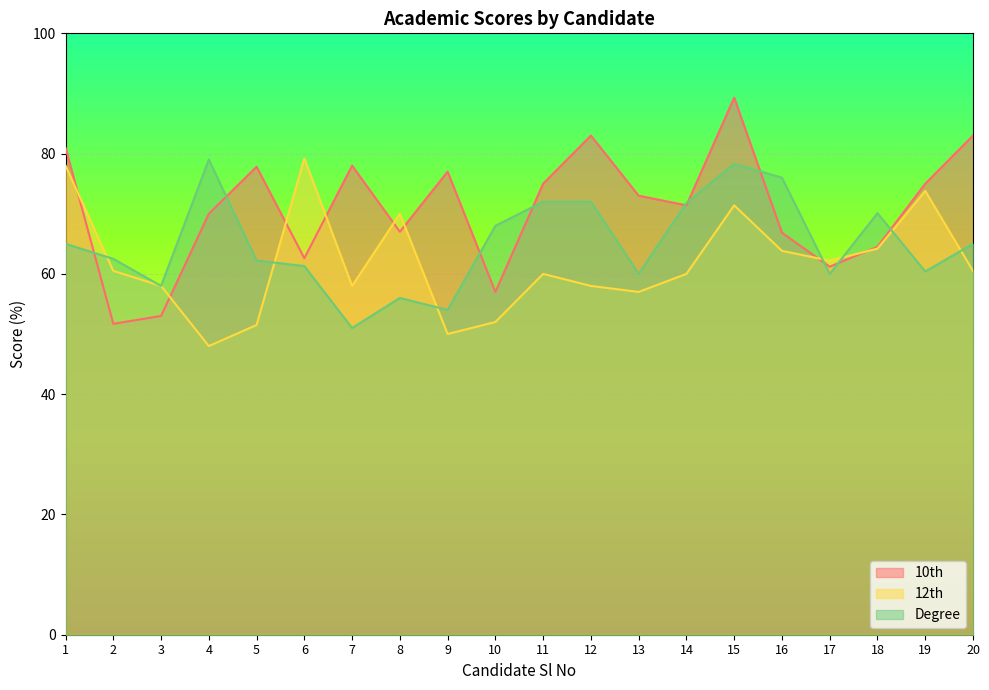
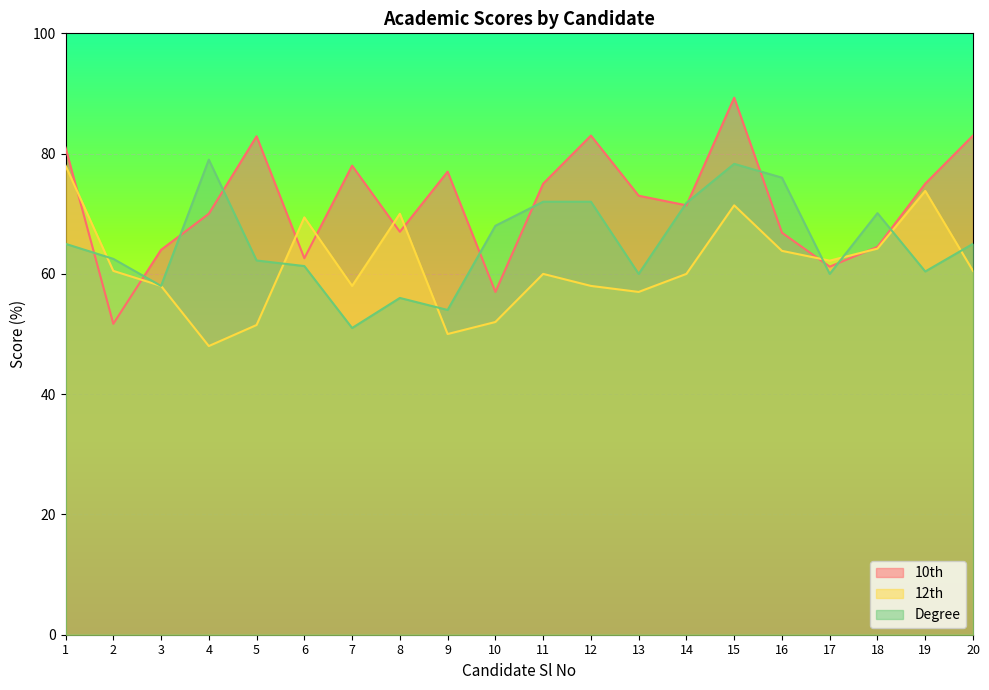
  {
    "10th": {
      "1": 81,
      "2": 52,
-     "3": 53,
+     "3": 64,
      "4": 70,
-     "5": 78,
+     "5": 83,
      "6": 63,
      "7": 78,
      "8": 67,
      "9": 77,
      "10": 57,
      "11": 75,
      "12": 83,
      "13": 73,
      "15": 89,
      "16": 67,
      "17": 61,
      "19": 75,
      "20": 83
    },
    "12th": {
      "1": 78,
      "2": 61,
      "4": 48,
      "5": 52,
-     "6": 79,
+     "6": 69,
      "7": 58,
      "8": 70,
      "9": 50,
      "10": 52,
      "11": 60,
      "12": 58,
      "13": 57,
      "14": 60,
      "15": 71,
      "16": 64,
      "17": 62,
      "19": 74,
      "20": 61
    },
    "Degree": {
      "1": 65,
      "2": 63,
      "4": 79,
      "5": 62,
      "6": 61,
      "7": 51,
      "8": 56,
      "9": 54,
      "10": 68,
      "11": 72,
      "12": 72,
      "13": 60,
      "15": 78,
      "16": 76,
      "17": 60,
      "18": 70,
      "19": 60,
      "20": 65
    }
  }
